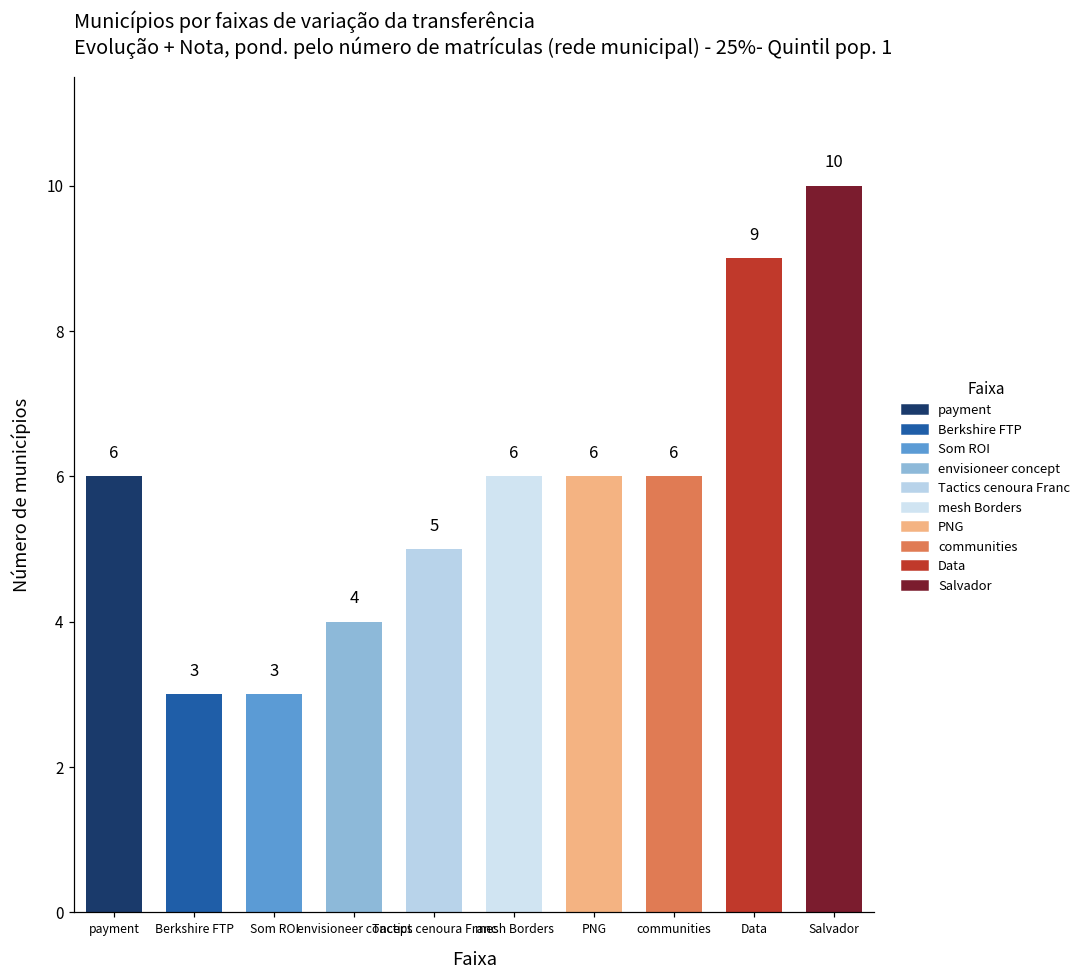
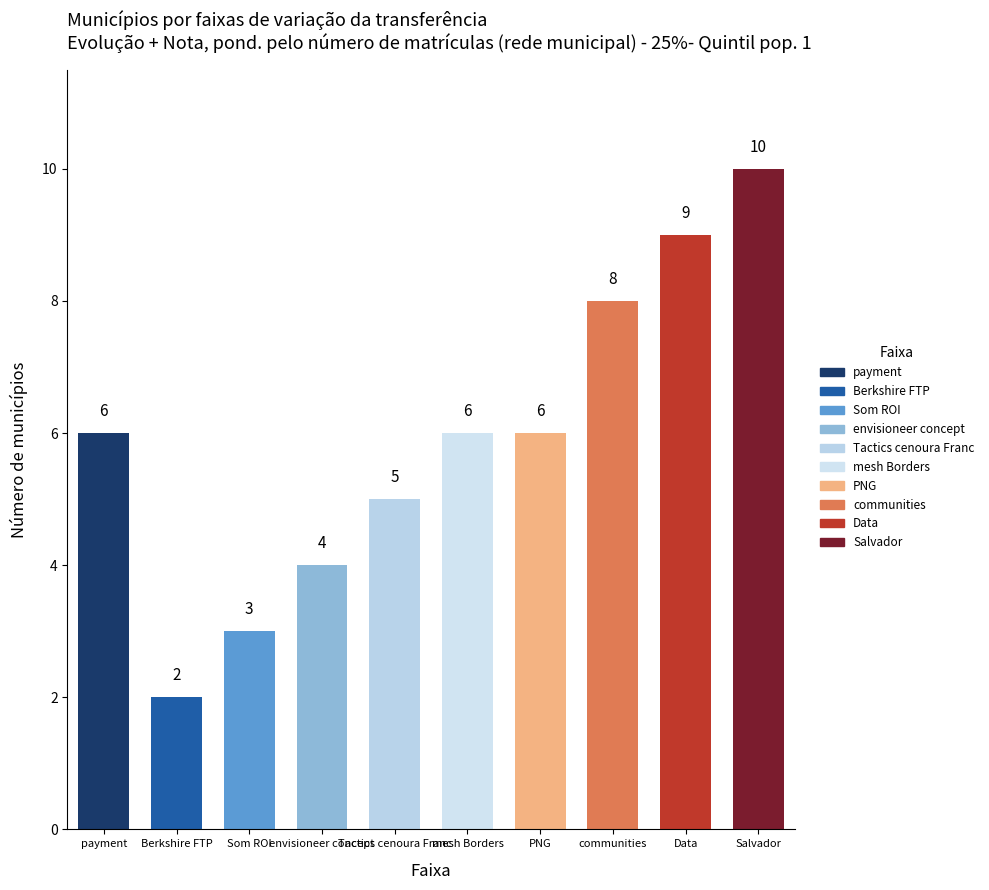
  {
    "payment": 6,
-   "Berkshire FTP": 3,
+   "Berkshire FTP": 2,
    "Som ROI": 3,
    "PNG": 6,
-   "communities": 6,
+   "communities": 8,
    "Data": 9,
    "Salvador": 10
  }
